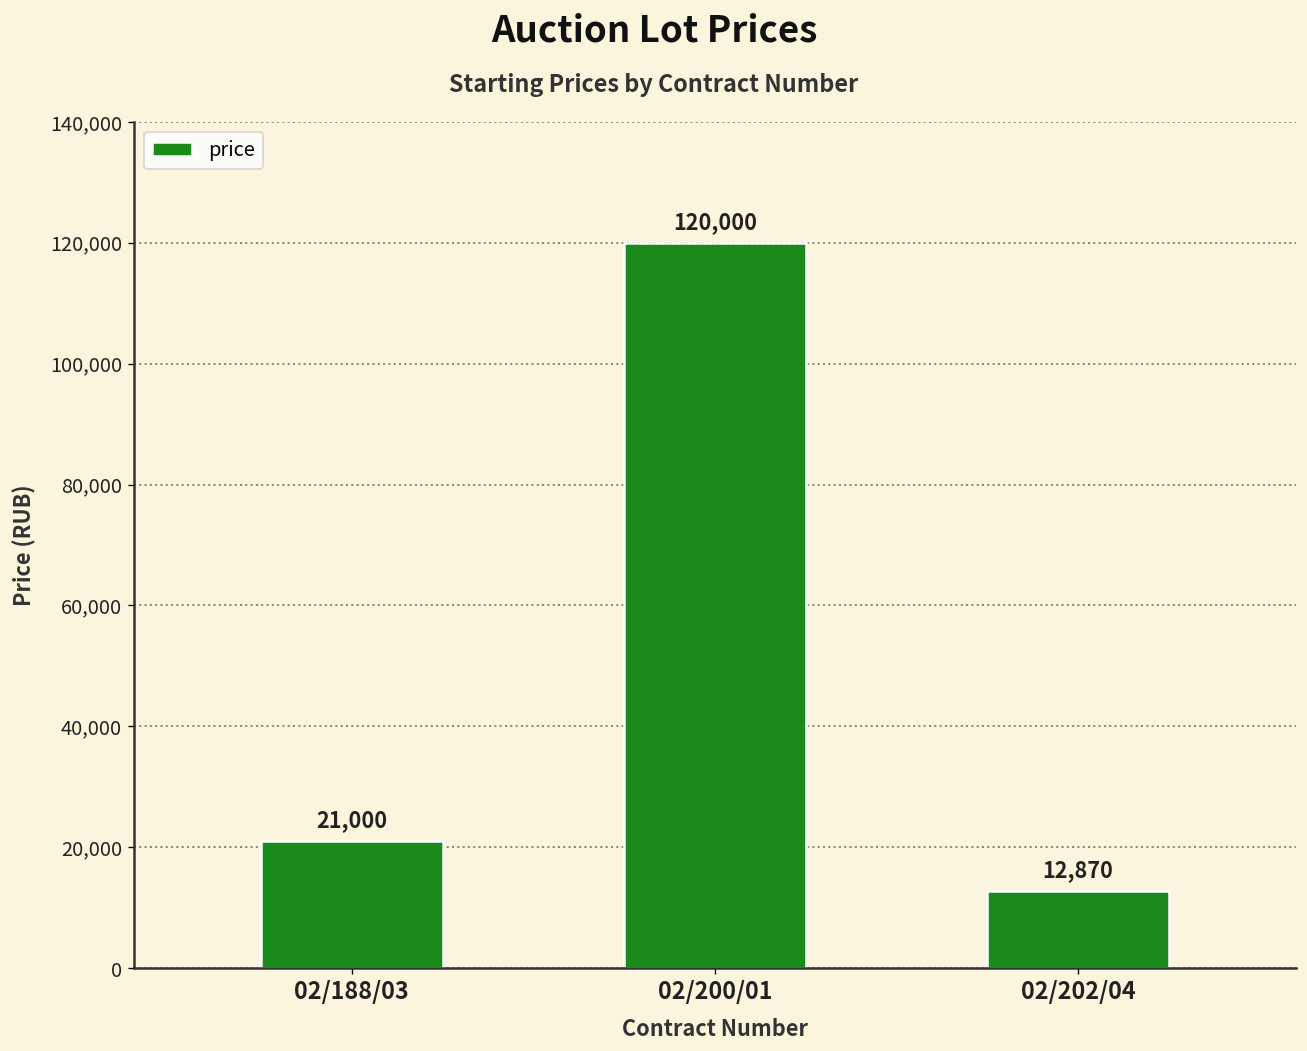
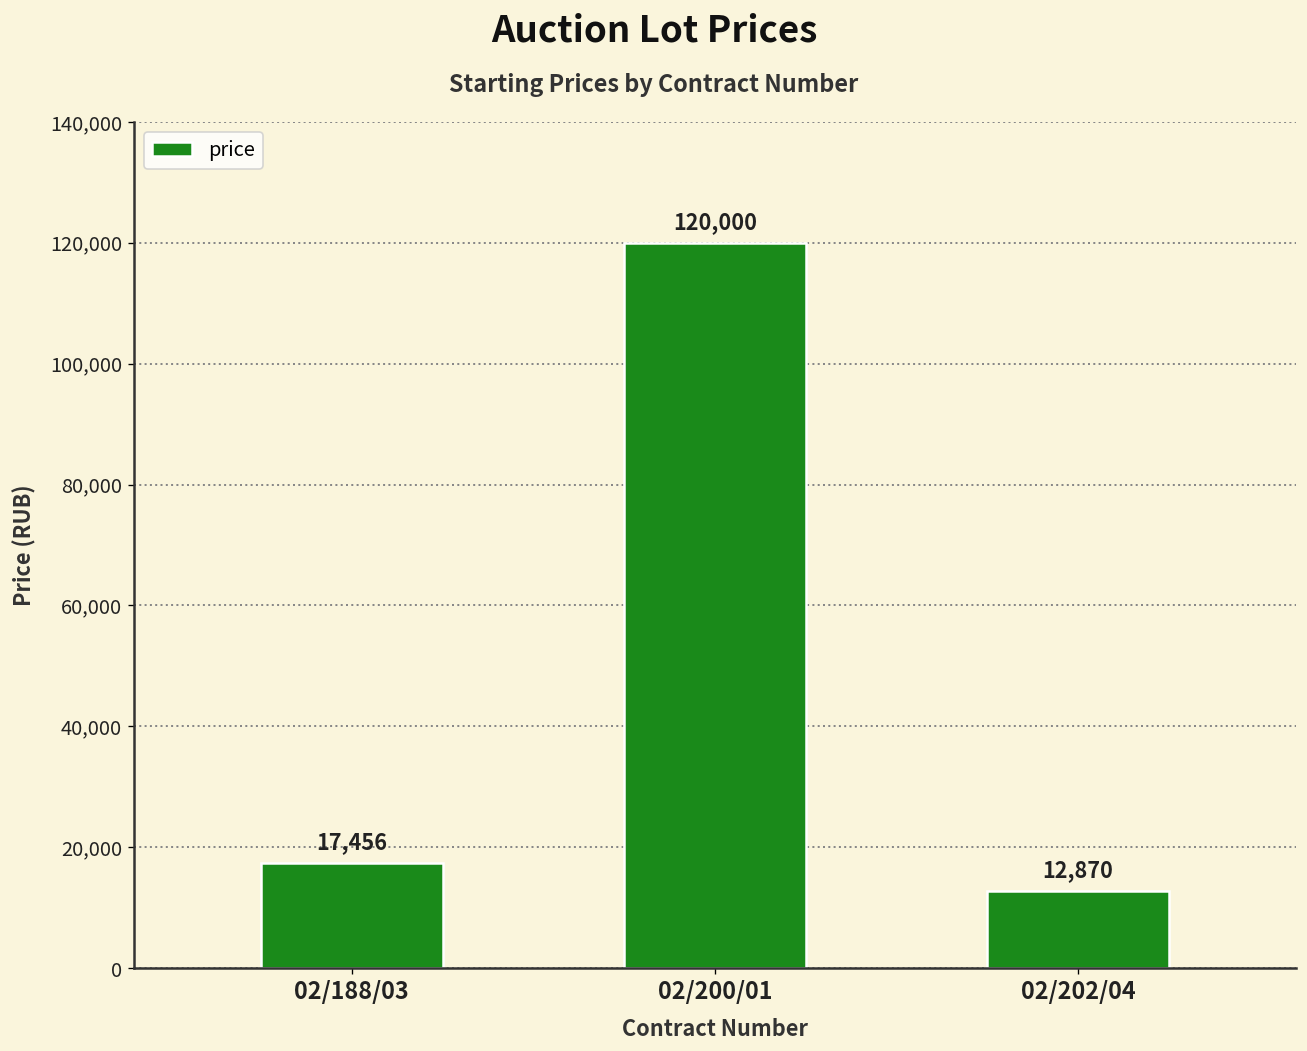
  {
-   "02/188/03": "21,000",
+   "02/188/03": "17,456",
    "02/200/01": "120,000",
    "02/202/04": "12,870"
  }
